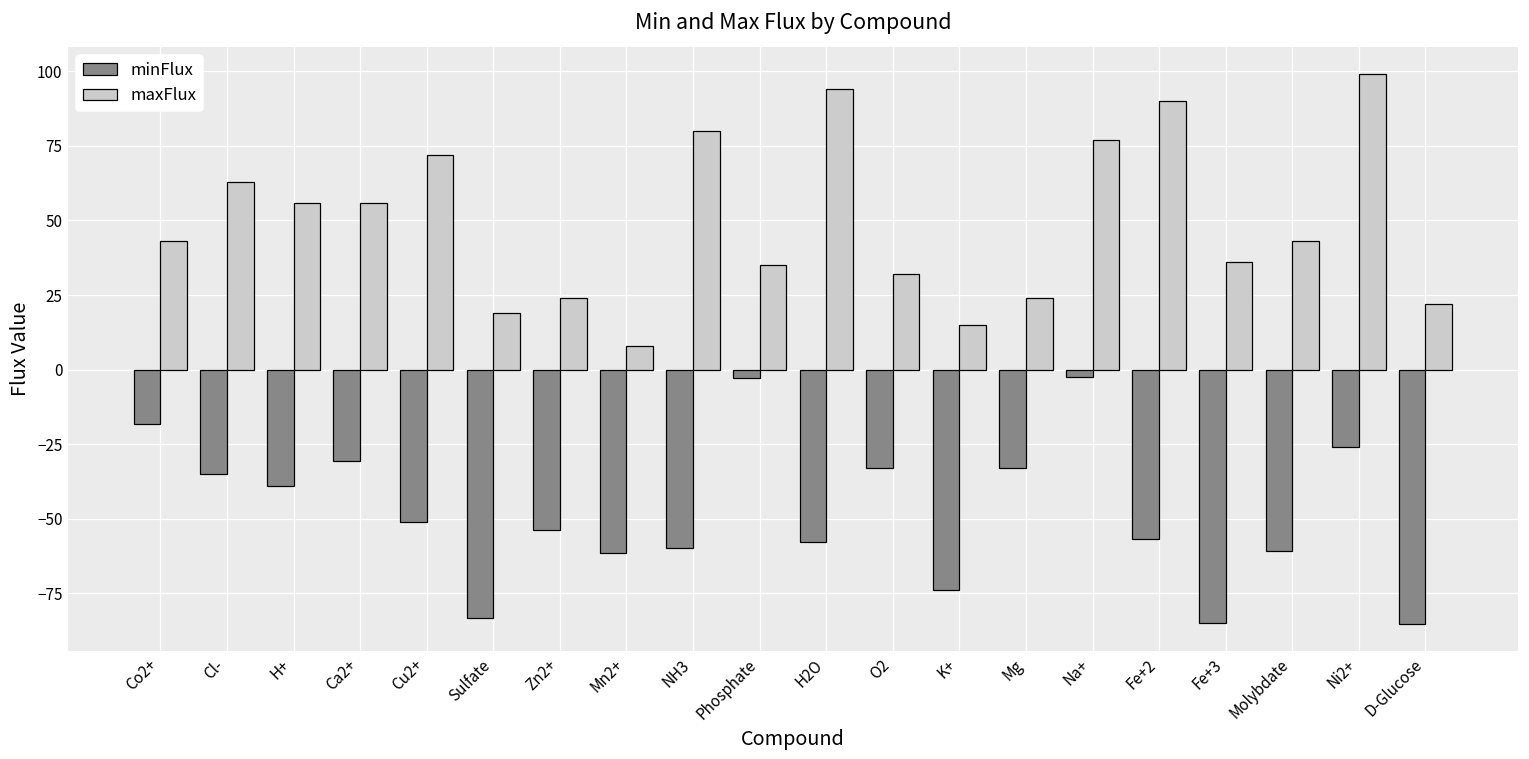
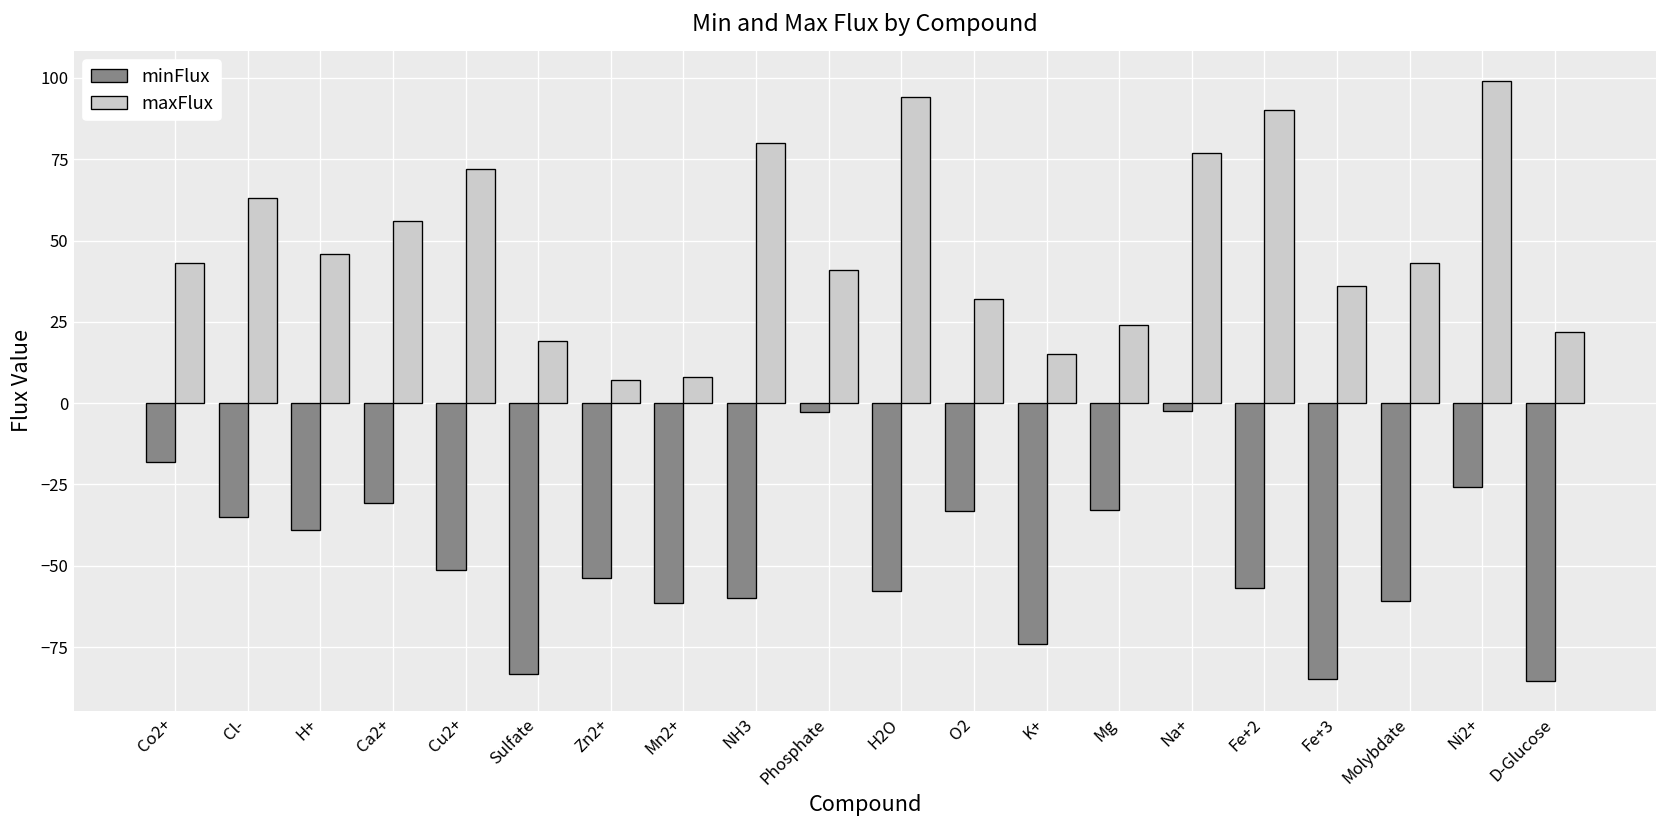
  {
    "minFlux": {
      "Co2+": -18,
      "Cl-": -35,
      "H+": -39,
      "Ca2+": -31,
      "Cu2+": -51,
      "Sulfate": -83,
      "Zn2+": -54,
      "Mn2+": -62,
      "NH3": -60,
      "Phosphate": -3,
      "H2O": -58,
      "O2": -33,
      "K+": -74,
      "Mg": -33,
      "Na+": -2,
      "Fe+2": -57,
      "Fe+3": -85,
      "Molybdate": -61,
      "Ni2+": -26,
      "D-Glucose": -85
    },
    "maxFlux": {
      "Co2+": 43,
      "Cl-": 63,
-     "H+": 56,
+     "H+": 46,
      "Ca2+": 56,
      "Cu2+": 72,
      "Sulfate": 19,
-     "Zn2+": 24,
+     "Zn2+": 7,
      "Mn2+": 8,
      "NH3": 80,
-     "Phosphate": 35,
+     "Phosphate": 41,
      "H2O": 94,
      "O2": 32,
      "K+": 15,
      "Mg": 24,
      "Na+": 77,
      "Fe+2": 90,
      "Fe+3": 36,
      "Molybdate": 43,
      "Ni2+": 99,
      "D-Glucose": 22
    }
  }
